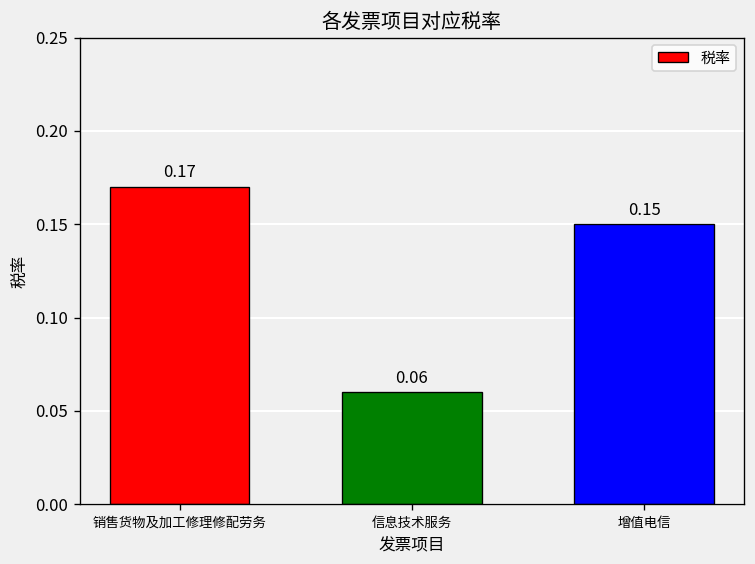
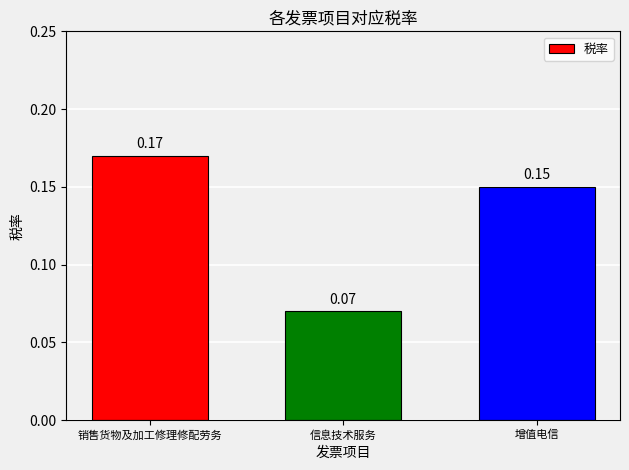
  {
    "销售货物及加工修理修配劳务": 0.17,
-   "信息技术服务": 0.06,
+   "信息技术服务": 0.07,
    "增值电信": 0.15
  }
